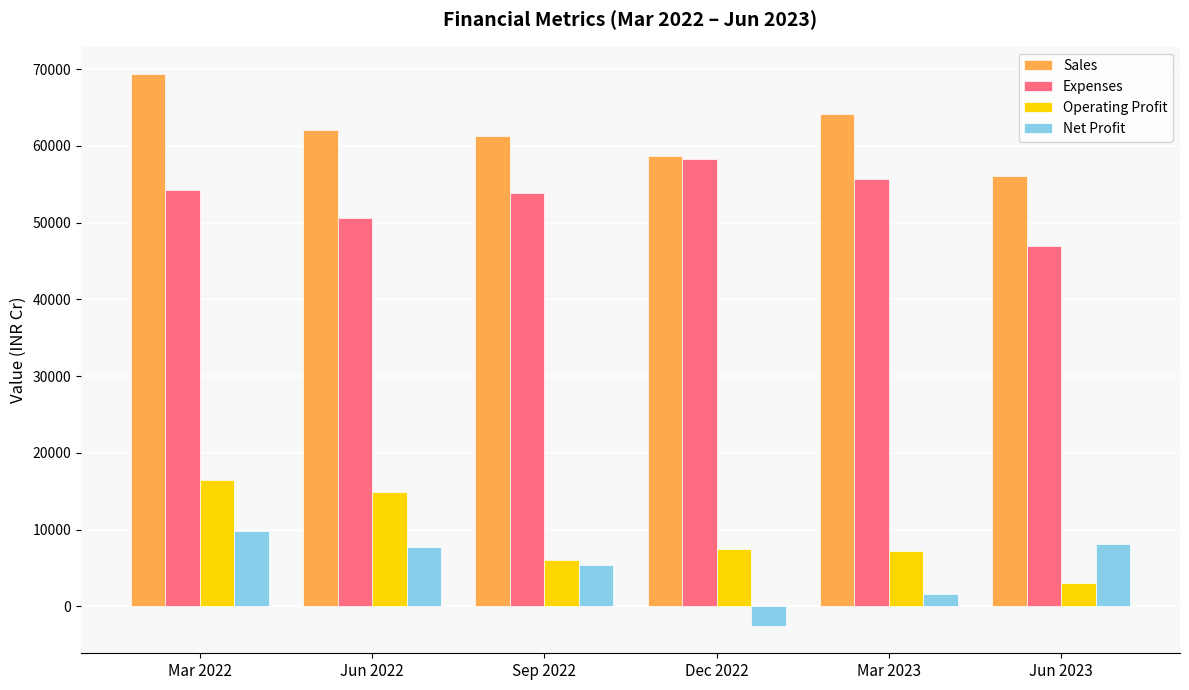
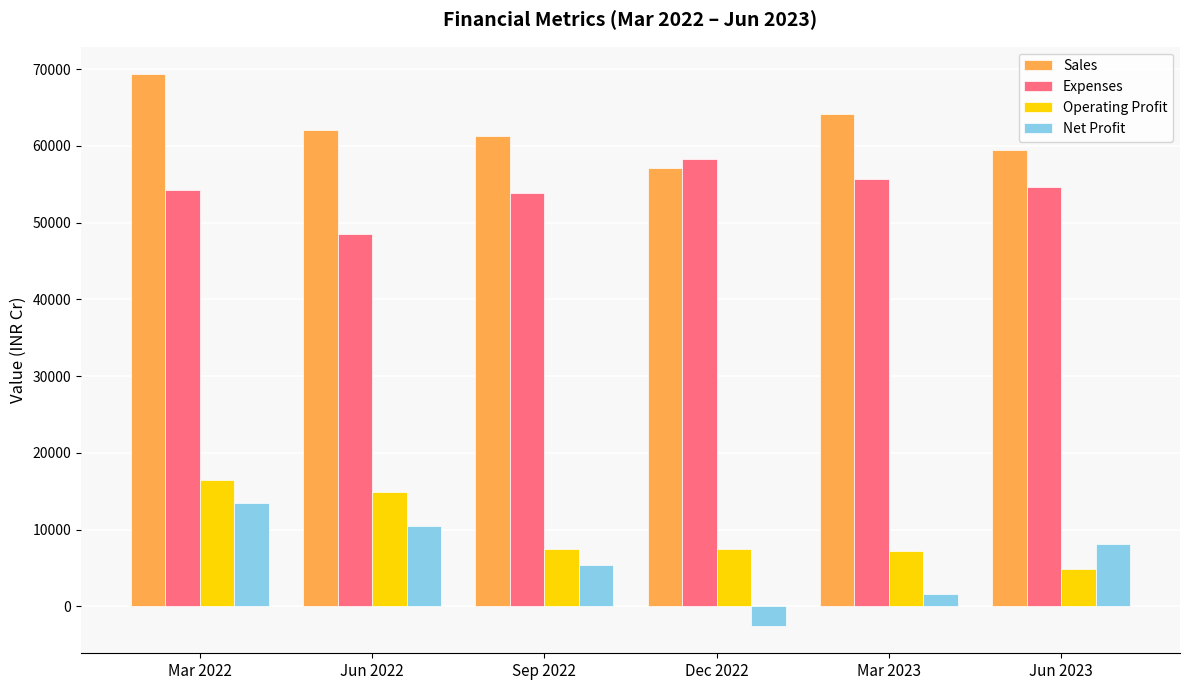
  {
    "Sales": {
      "Mar 2022": 69000,
      "Jun 2022": 62000,
      "Sep 2022": 61000,
-     "Dec 2022": 59000,
+     "Dec 2022": 57000,
      "Mar 2023": 64000,
-     "Jun 2023": 56000
+     "Jun 2023": 59000
    },
    "Expenses": {
      "Mar 2022": 54000,
-     "Jun 2022": 51000,
+     "Jun 2022": 48000,
      "Sep 2022": 54000,
      "Dec 2022": 58000,
      "Mar 2023": 56000,
-     "Jun 2023": 47000
+     "Jun 2023": 55000
    },
    "Operating Profit": {
      "Mar 2022": 17000,
      "Jun 2022": 15000,
-     "Sep 2022": 6000,
+     "Sep 2022": 7000,
      "Dec 2022": 8000,
      "Mar 2023": 7000,
-     "Jun 2023": 3000
+     "Jun 2023": 5000
    },
    "Net Profit": {
-     "Mar 2022": 10000,
-     "Jun 2022": 8000,
+     "Mar 2022": 14000,
+     "Jun 2022": 10000,
      "Sep 2022": 5000,
      "Dec 2022": -3000,
      "Mar 2023": 2000,
      "Jun 2023": 8000
    }
  }
